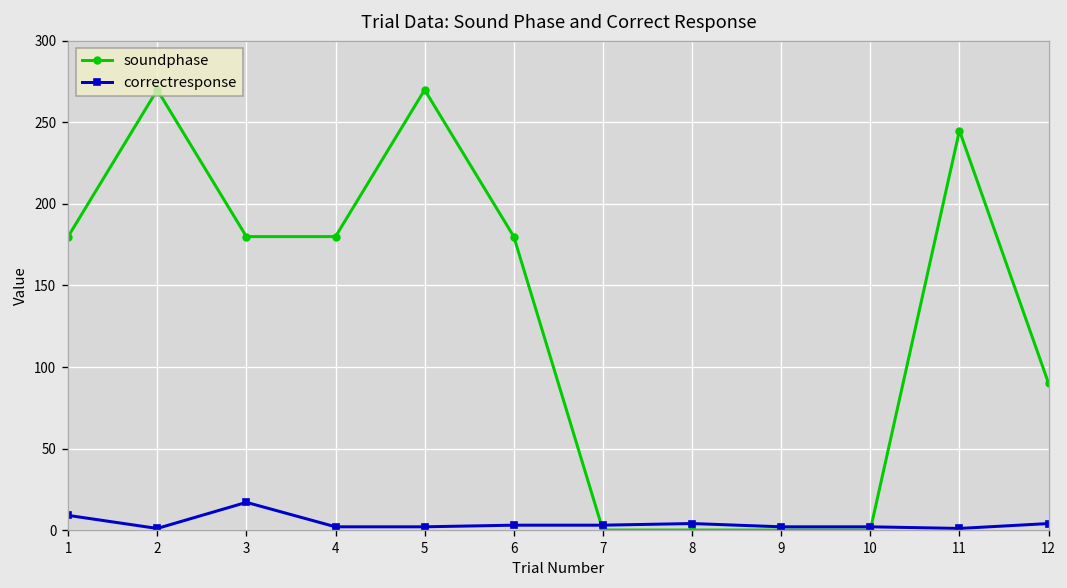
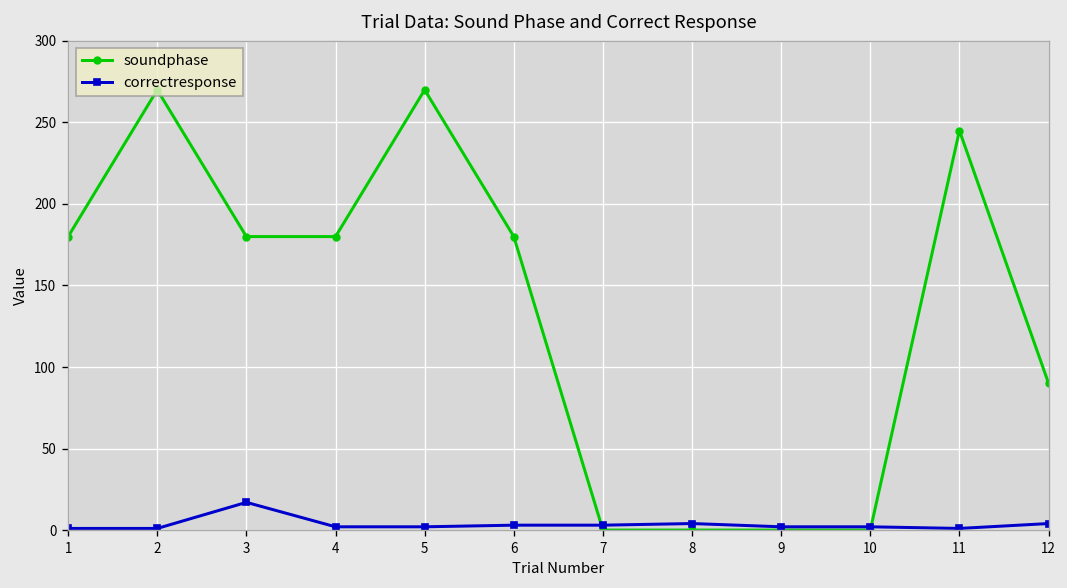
  {
    "soundphase": {
      "1": 180,
      "3": 180,
      "4": 180,
      "5": 270,
      "6": 180,
      "7": 0,
      "8": 0,
      "9": 0,
      "10": 0,
      "11": 245,
      "12": 90
    },
    "correctresponse": {
-     "1": 9,
+     "1": 1,
      "2": 1,
      "3": 17,
      "4": 2,
      "5": 2,
      "6": 3,
      "7": 3,
      "8": 4,
      "9": 2,
      "10": 2,
      "11": 1,
      "12": 4
    }
  }
